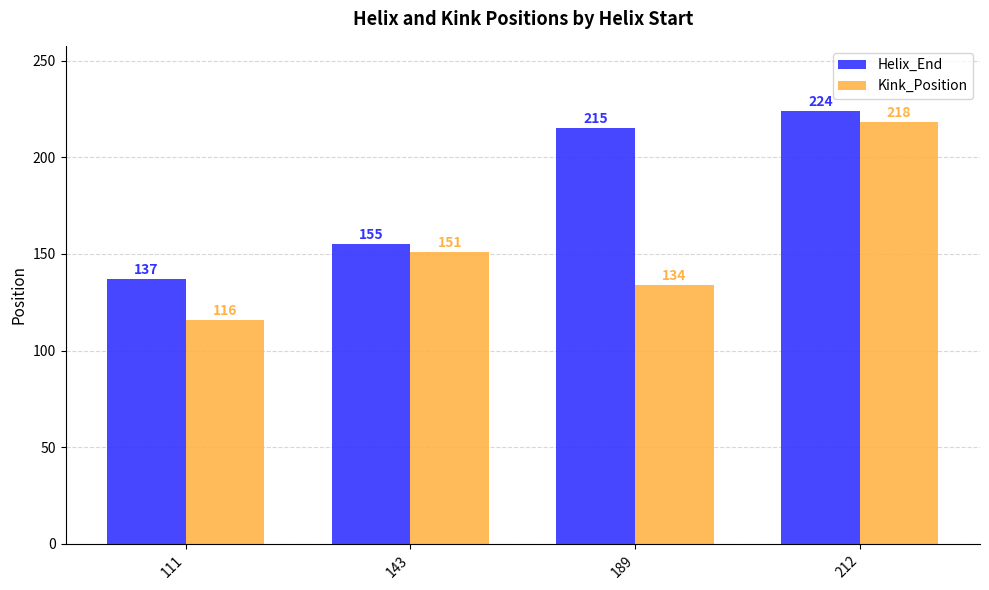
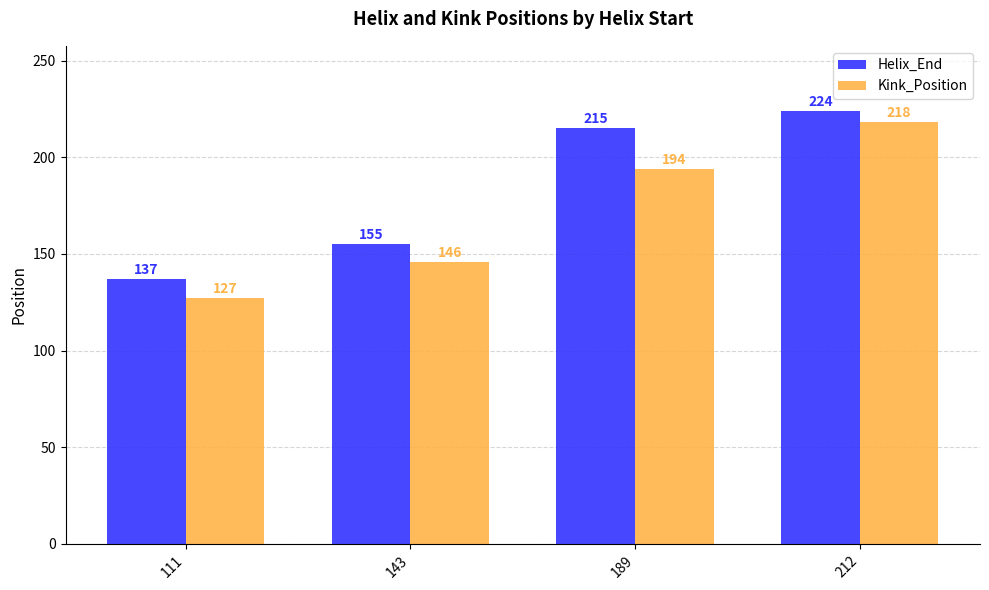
  {
    "Helix_End": {
      "111": 137,
      "143": 155,
      "189": 215,
      "212": 224
    },
    "Kink_Position": {
-     "111": 116,
-     "143": 151,
-     "189": 134,
+     "111": 127,
+     "143": 146,
+     "189": 194,
      "212": 218
    }
  }
